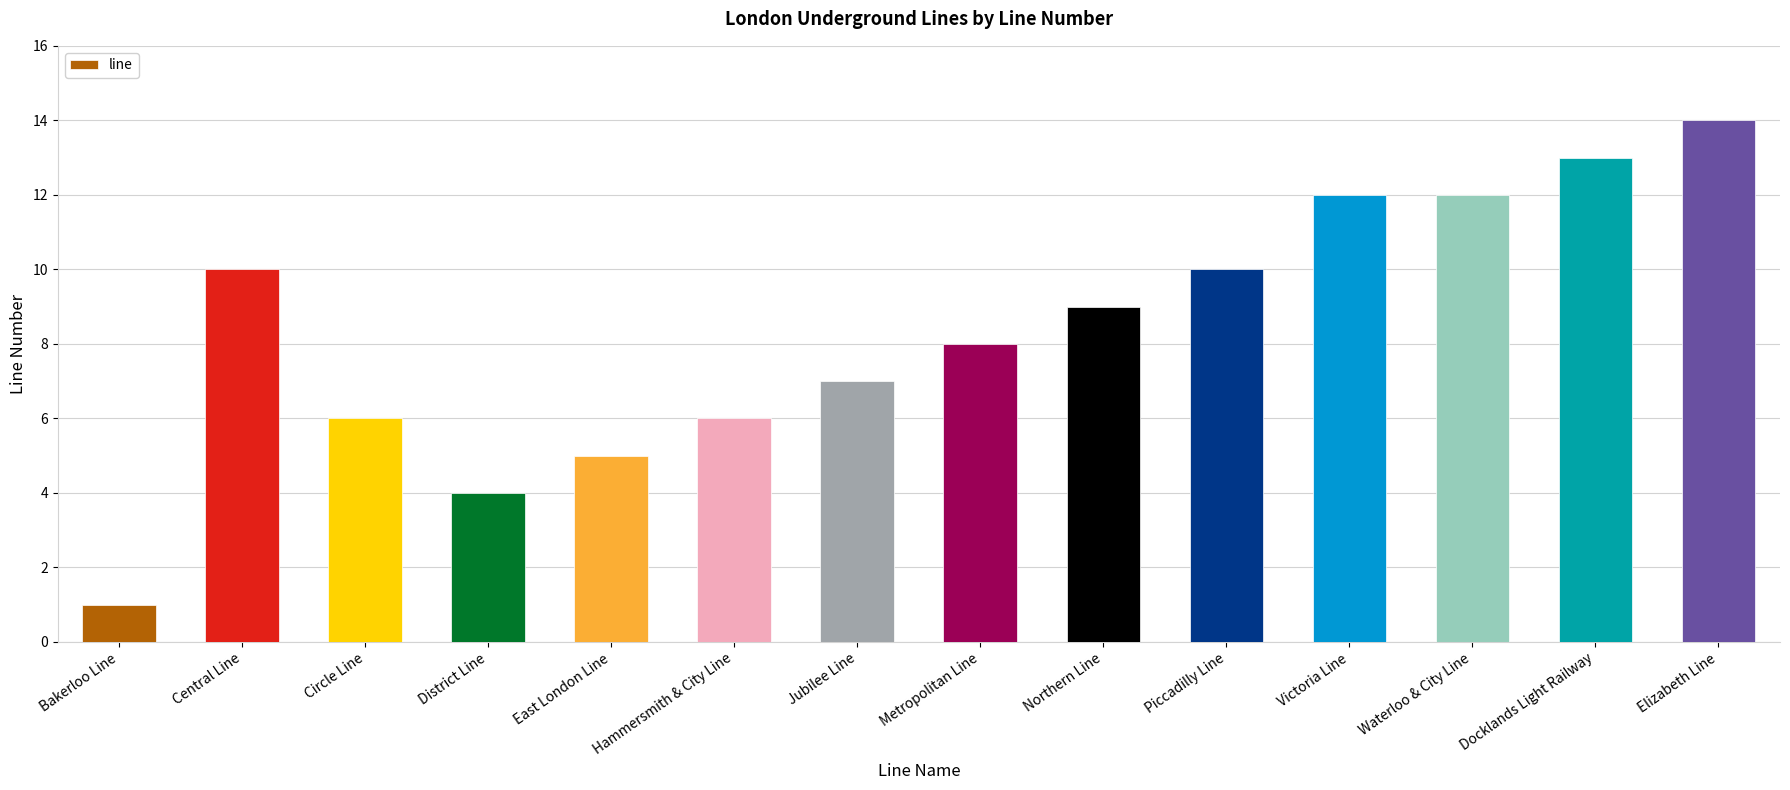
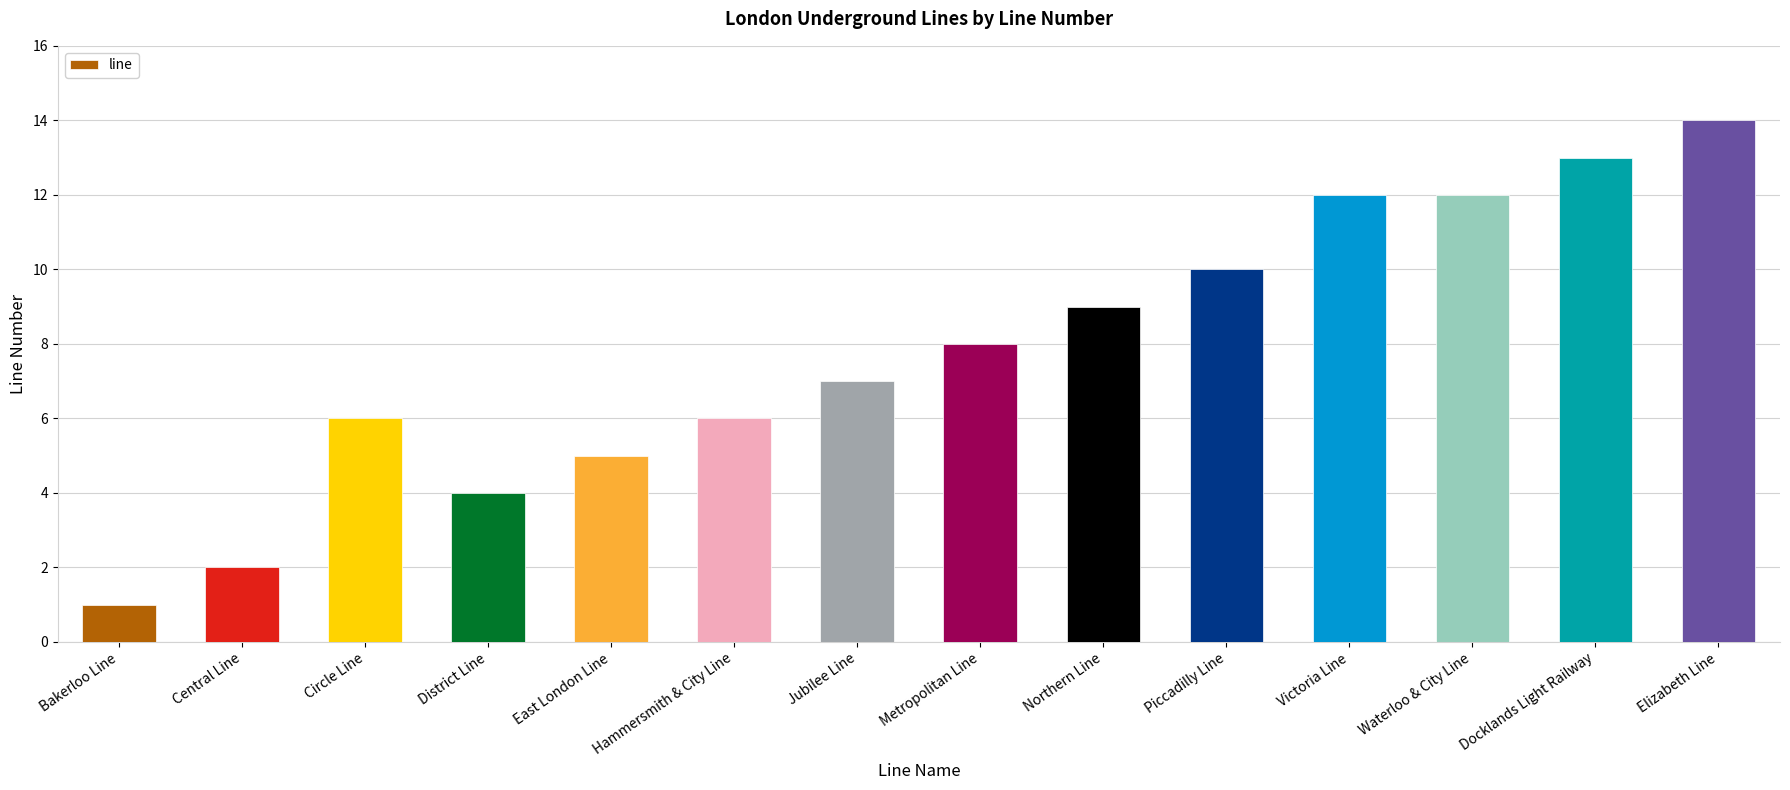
  {
    "Bakerloo Line": 1,
-   "Central Line": 10,
+   "Central Line": 2,
    "Circle Line": 6,
    "District Line": 4,
    "East London Line": 5,
    "Hammersmith & City Line": 6,
    "Jubilee Line": 7,
    "Metropolitan Line": 8,
    "Northern Line": 9,
    "Piccadilly Line": 10,
    "Victoria Line": 12,
    "Waterloo & City Line": 12,
    "Docklands Light Railway": 13,
    "Elizabeth Line": 14
  }
